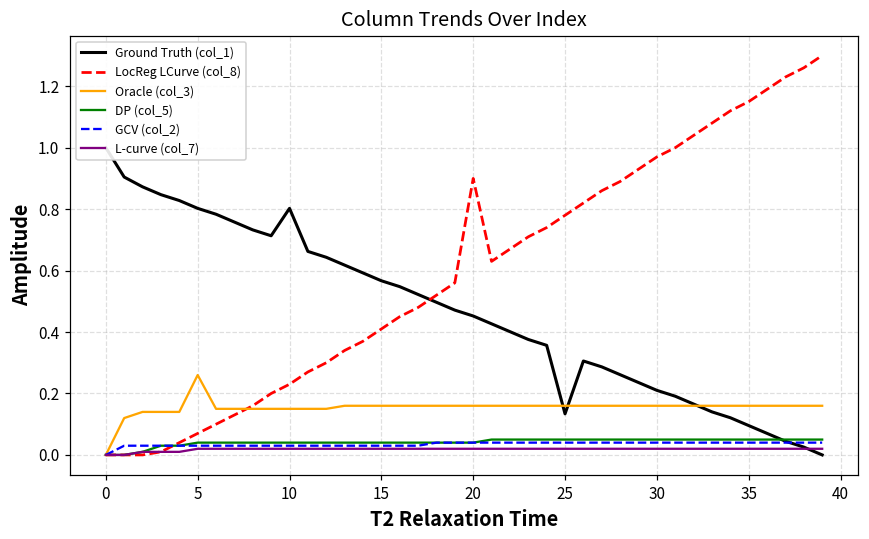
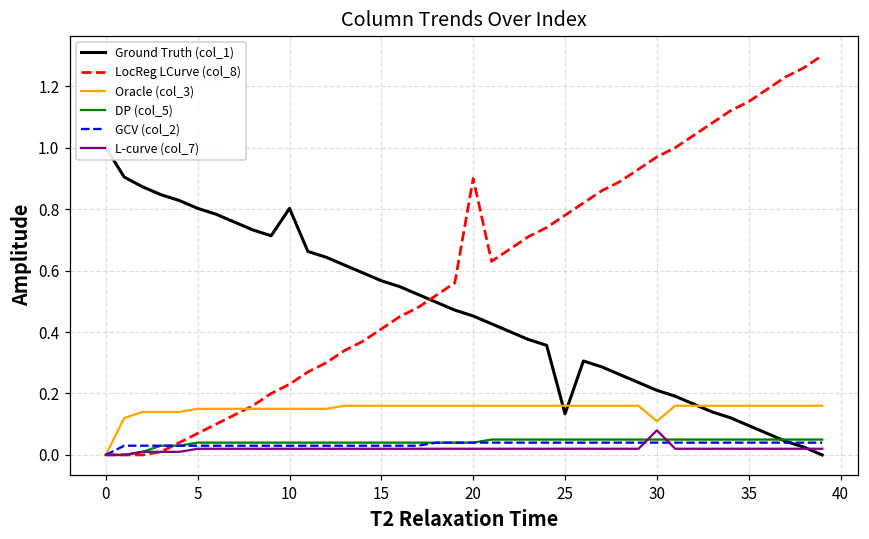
  {
    "Ground Truth (col_1)": {
      "5": 0.80,
      "10": 0.80,
      "15": 0.57,
      "20": 0.45,
      "25": 0.13,
      "30": 0.21,
      "35": 0.10
    },
    "LocReg LCurve (col_8)": {
      "5": 0.07,
      "10": 0.23,
      "15": 0.41,
      "20": 0.90,
      "25": 0.78,
      "30": 0.97,
      "35": 1.15
    },
    "Oracle (col_3)": {
-     "5": 0.26,
+     "5": 0.15,
      "10": 0.15,
      "15": 0.16,
      "20": 0.16,
      "25": 0.16,
-     "30": 0.16,
+     "30": 0.11,
      "35": 0.16
    },
    "DP (col_5)": {
      "5": 0.04,
      "10": 0.04,
      "15": 0.04,
      "25": 0.05,
      "30": 0.05,
      "35": 0.05
    },
    "GCV (col_2)": {
      "5": 0.03,
      "10": 0.03,
      "15": 0.03,
      "25": 0.04,
      "30": 0.04,
      "35": 0.04
    },
    "L-curve (col_7)": {
      "5": 0.02,
      "10": 0.02,
      "15": 0.02,
      "20": 0.02,
      "25": 0.02,
-     "30": 0.02,
+     "30": 0.08,
      "35": 0.02
    }
  }
